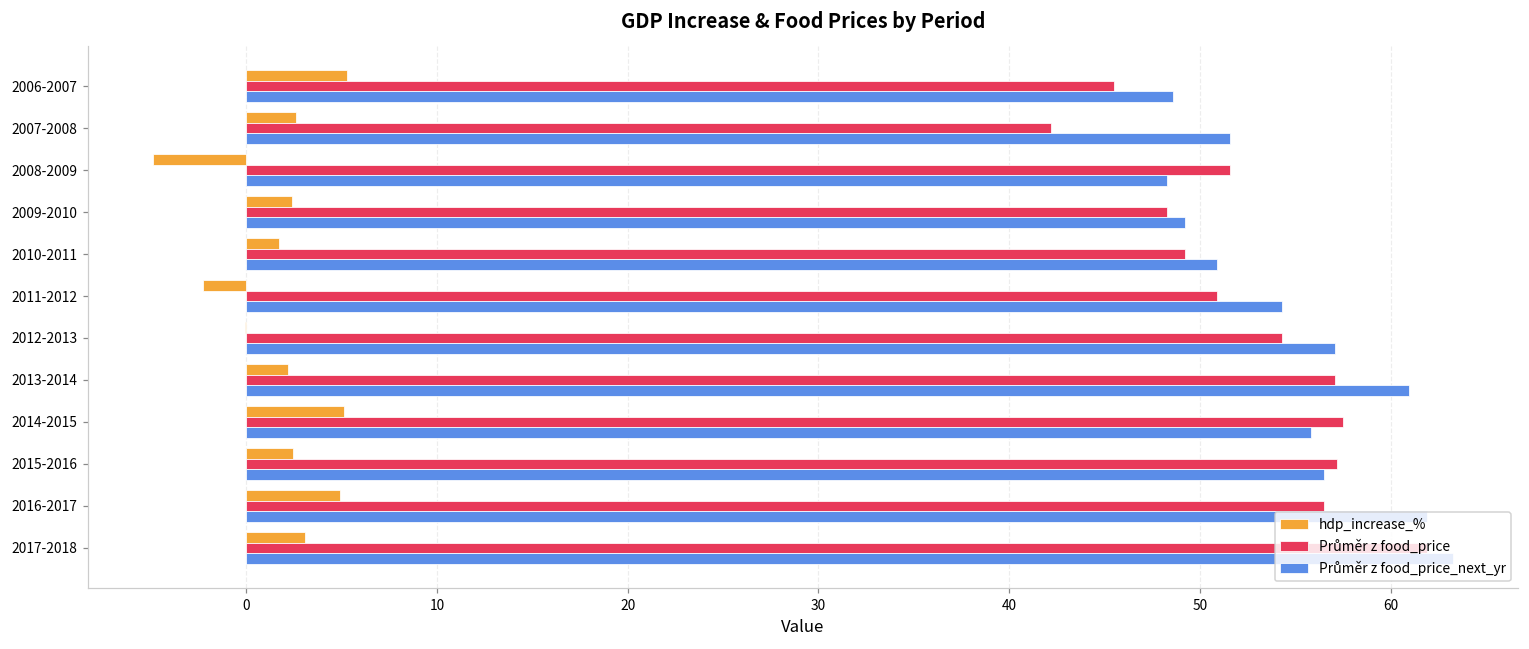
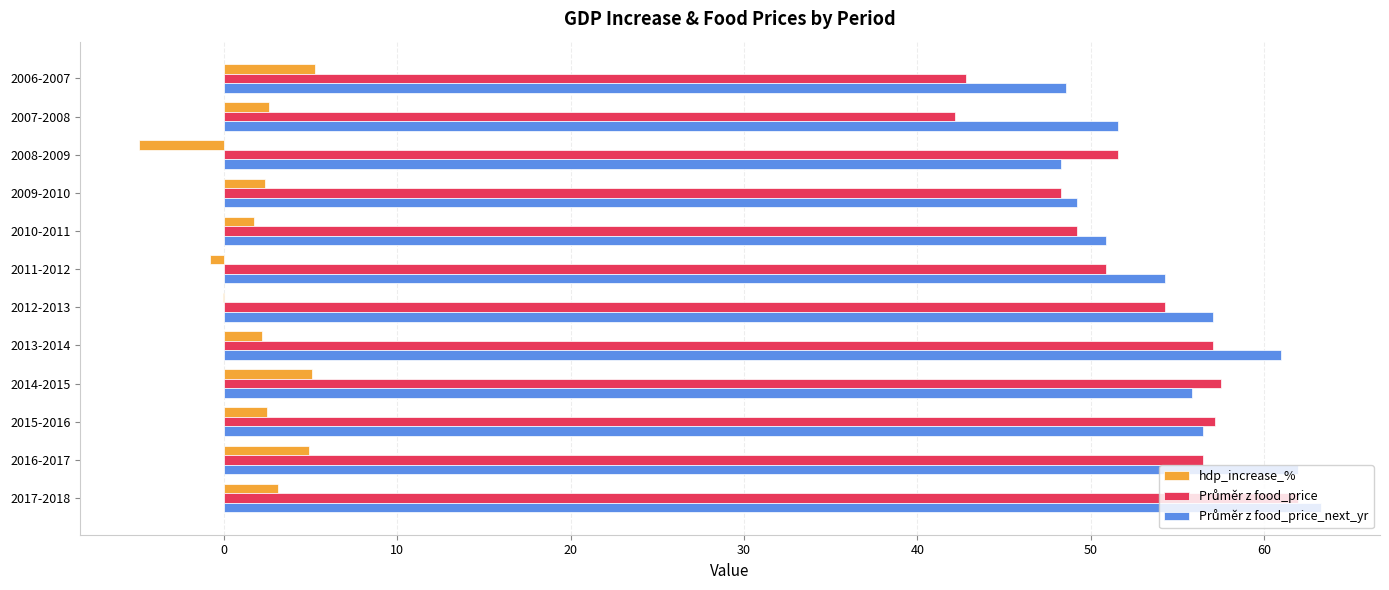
  {
    "hdp_increase_%": {
      "2006-2007": 5.3,
      "2007-2008": 2.6,
      "2008-2009": -4.9,
      "2009-2010": 2.4,
      "2010-2011": 1.7,
-     "2011-2012": -2.2,
+     "2011-2012": -0.8,
      "2013-2014": 2.2,
      "2014-2015": 5.1,
      "2015-2016": 2.5,
      "2016-2017": 4.9,
      "2017-2018": 3.1
    },
    "Průměr z food_price": {
-     "2006-2007": 45.5,
+     "2006-2007": 42.8,
      "2007-2008": 42.2,
      "2008-2009": 51.6,
      "2009-2010": 48.3,
      "2010-2011": 49.2,
      "2011-2012": 50.9,
      "2012-2013": 54.3,
      "2013-2014": 57.1,
      "2014-2015": 57.5,
      "2015-2016": 57.2,
      "2016-2017": 56.5
    },
    "Průměr z food_price_next_yr": {
      "2006-2007": 48.6,
      "2007-2008": 51.6,
      "2008-2009": 48.3,
      "2009-2010": 49.2,
      "2010-2011": 50.9,
      "2011-2012": 54.3,
      "2012-2013": 57.1,
      "2013-2014": 60.9,
      "2014-2015": 55.8,
      "2015-2016": 56.5
    }
  }
